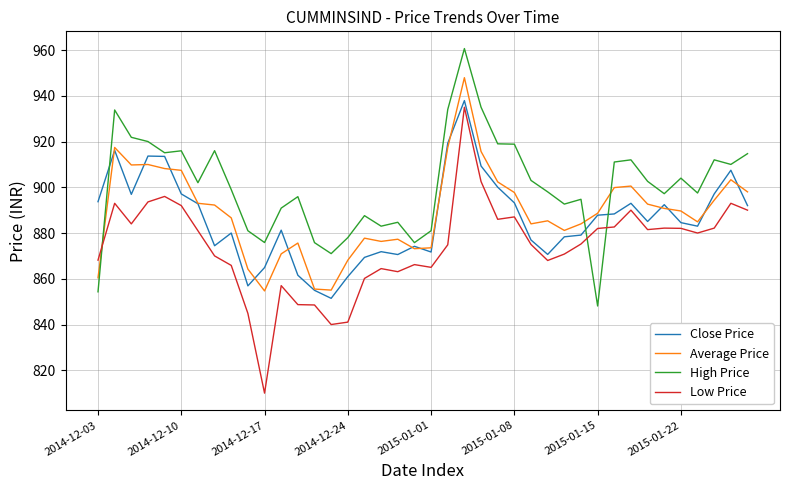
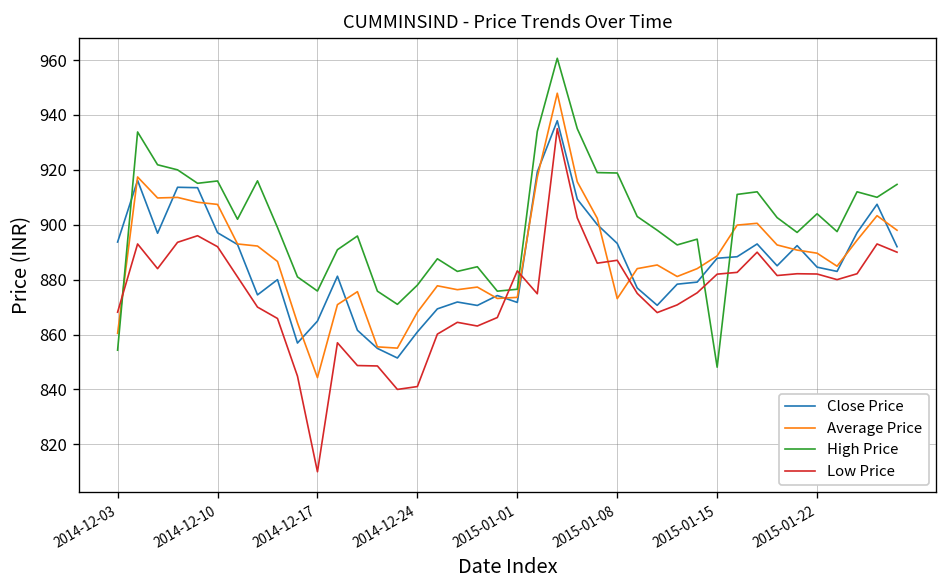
  {
    "Close Price": {
      "2014-12-03": 894,
      "2014-12-10": 897,
      "2014-12-17": 865,
      "2014-12-24": 861,
      "2015-01-01": 872,
      "2015-01-08": 893,
      "2015-01-22": 885
    },
    "Average Price": {
      "2014-12-03": 860,
      "2014-12-10": 907,
-     "2014-12-17": 855,
+     "2014-12-17": 844,
      "2014-12-24": 868,
      "2015-01-01": 874,
-     "2015-01-08": 898,
+     "2015-01-08": 873,
      "2015-01-22": 890
    },
    "High Price": {
      "2014-12-03": 854,
      "2014-12-10": 916,
      "2014-12-17": 876,
      "2014-12-24": 878,
-     "2015-01-01": 881,
+     "2015-01-01": 877,
      "2015-01-08": 919,
      "2015-01-15": 848,
      "2015-01-22": 904
    },
    "Low Price": {
      "2014-12-03": 868,
      "2014-12-10": 892,
      "2014-12-17": 810,
      "2014-12-24": 841,
-     "2015-01-01": 865,
+     "2015-01-01": 883,
      "2015-01-08": 887,
      "2015-01-15": 882,
      "2015-01-22": 882
    }
  }
